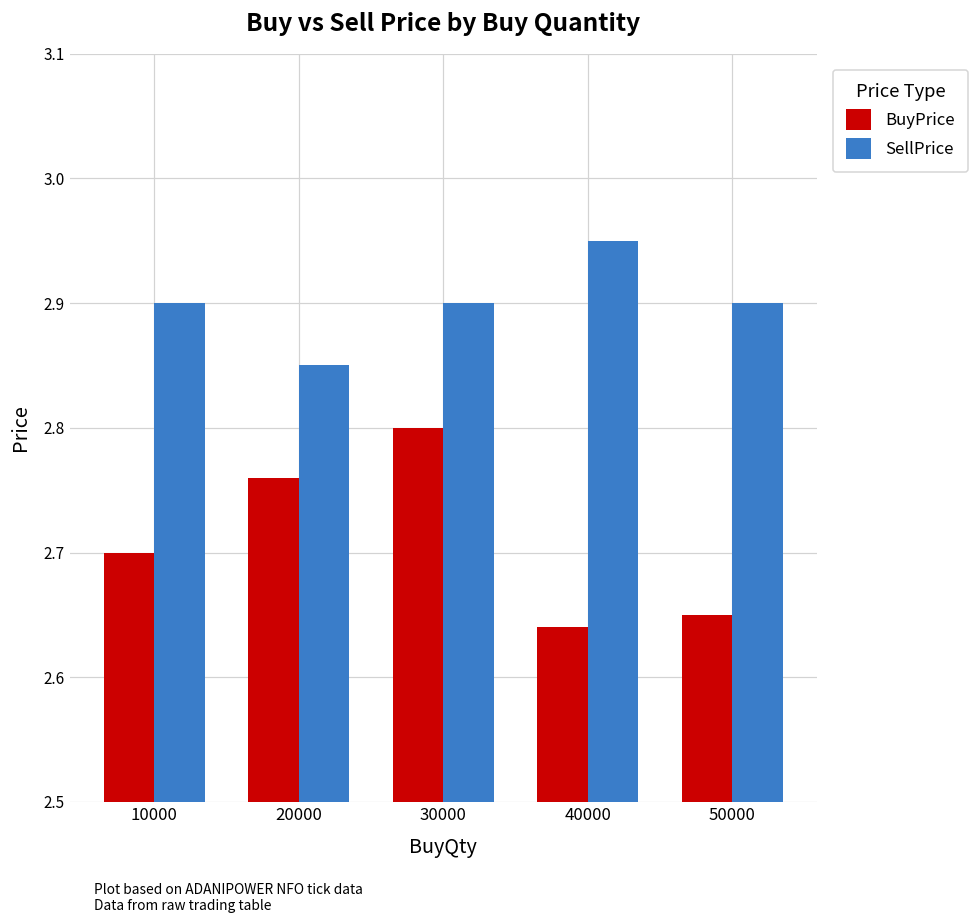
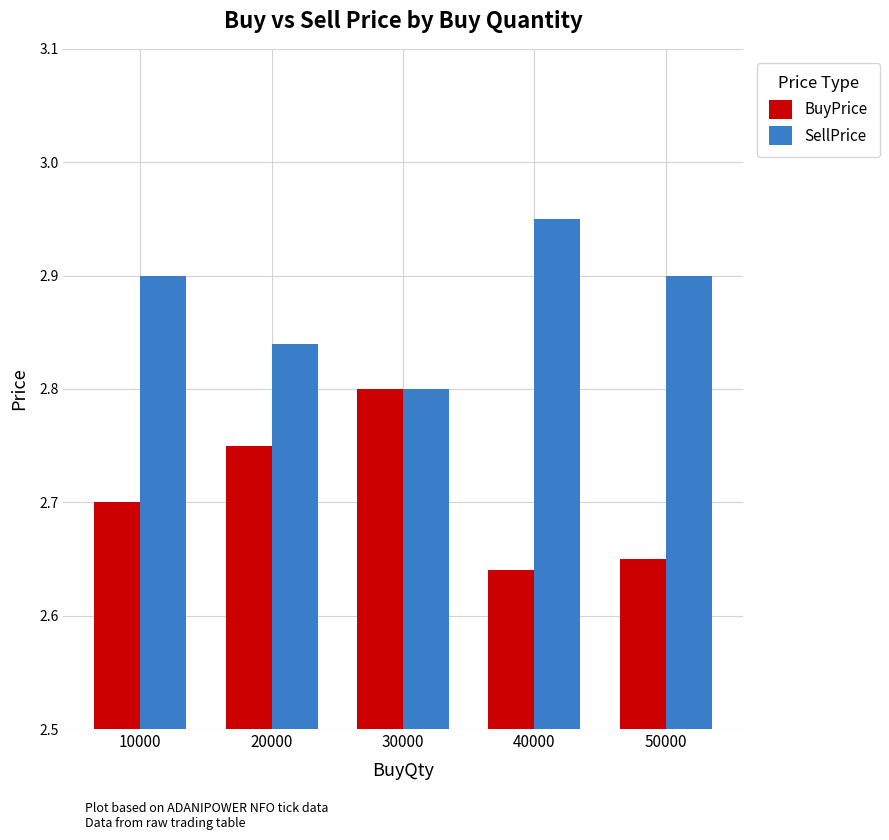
  {
    "BuyPrice": {
      "10000": 2.70,
-     "20000": 2.76,
+     "20000": 2.75,
      "30000": 2.80,
      "40000": 2.64,
      "50000": 2.65
    },
    "SellPrice": {
      "10000": 2.90,
-     "20000": 2.85,
-     "30000": 2.9,
+     "20000": 2.84,
+     "30000": 2.8,
      "40000": 2.95,
      "50000": 2.90
    }
  }
